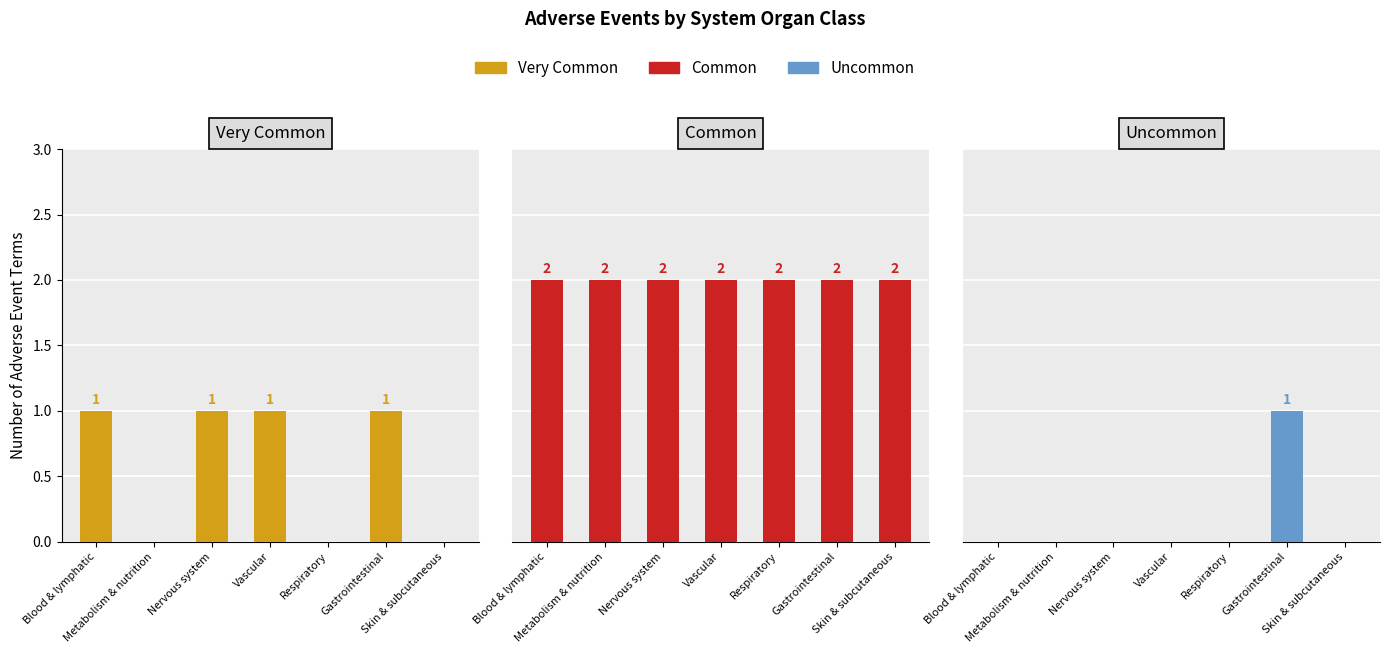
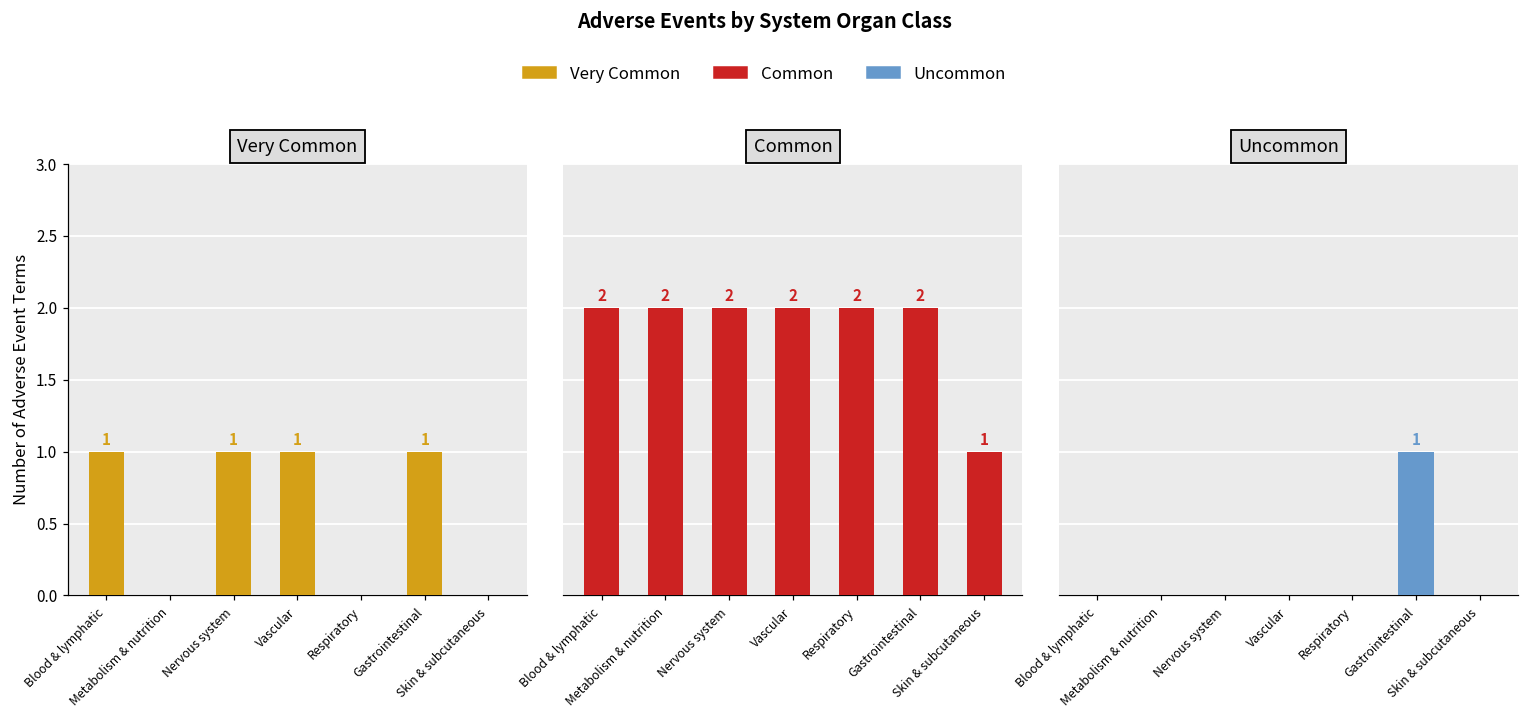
  {
    "Very Common": {
      "Blood & lymphatic": 1,
      "Nervous system": 1,
      "Vascular": 1,
      "Gastrointestinal": 1
    },
    "Common": {
      "Blood & lymphatic": 2,
      "Metabolism & nutrition": 2,
      "Nervous system": 2,
      "Vascular": 2,
      "Respiratory": 2,
      "Gastrointestinal": 2,
-     "Skin & subcutaneous": 2
+     "Skin & subcutaneous": 1
    },
    "Uncommon": {
      "Gastrointestinal": 1
    }
  }
